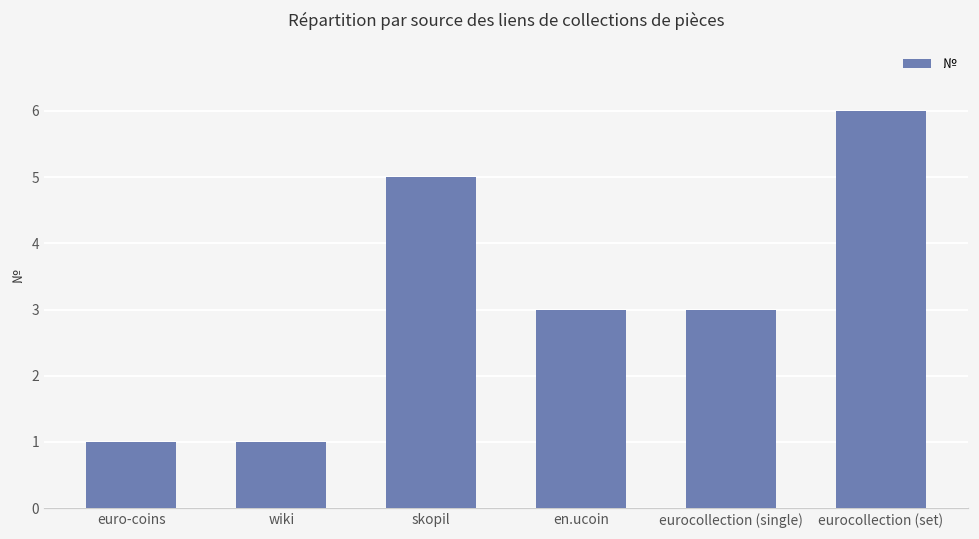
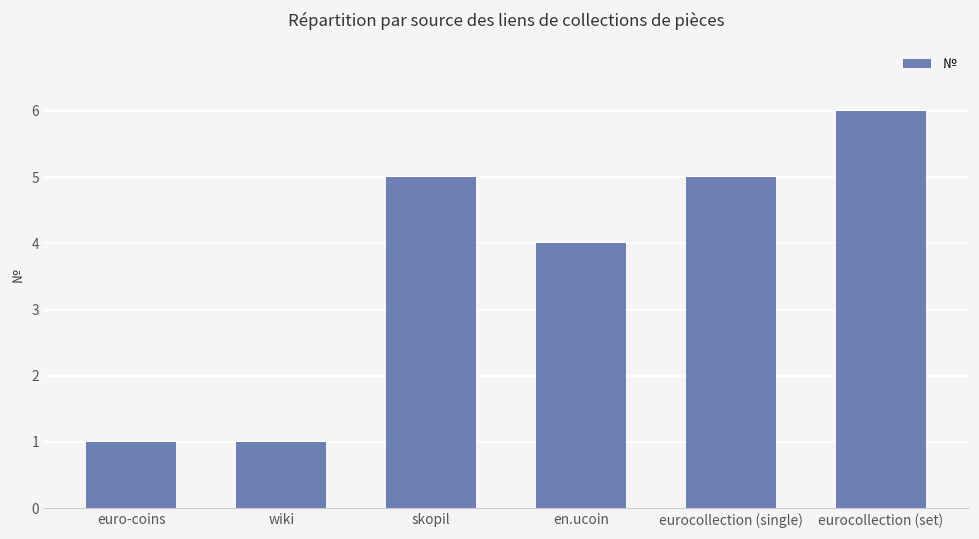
  {
    "euro-coins": 1,
    "wiki": 1,
    "skopil": 5,
-   "en.ucoin": 3,
-   "eurocollection (single)": 3,
+   "en.ucoin": 4,
+   "eurocollection (single)": 5,
    "eurocollection (set)": 6
  }
